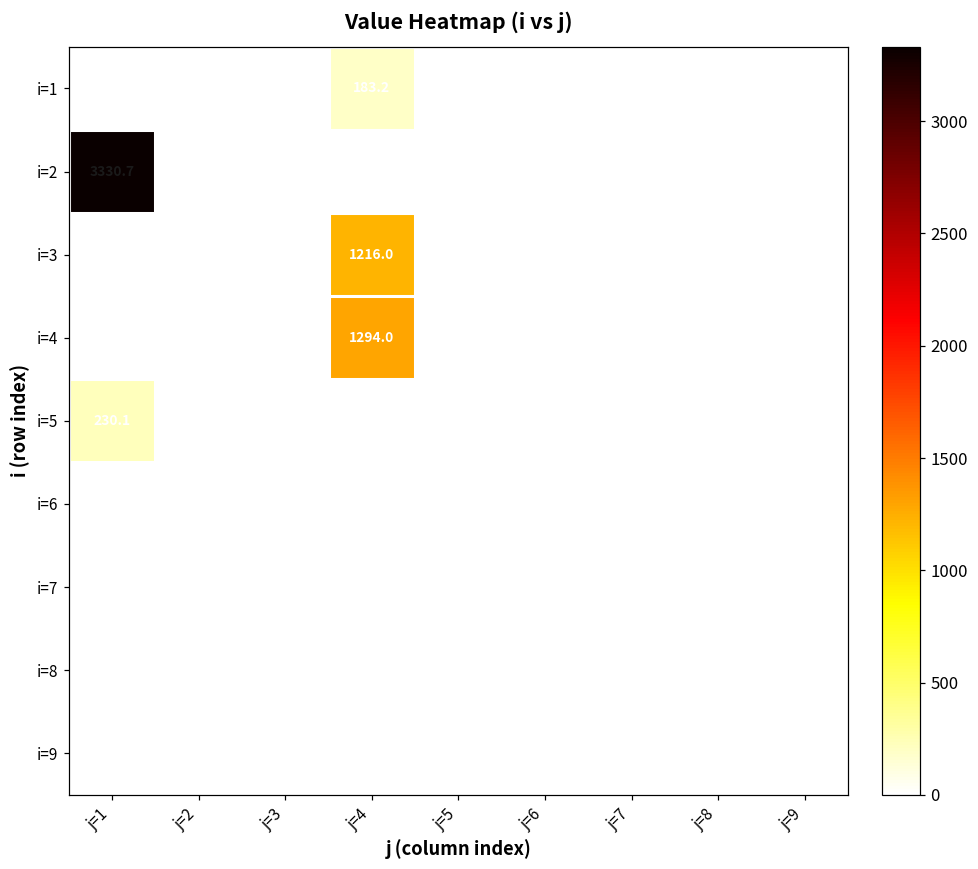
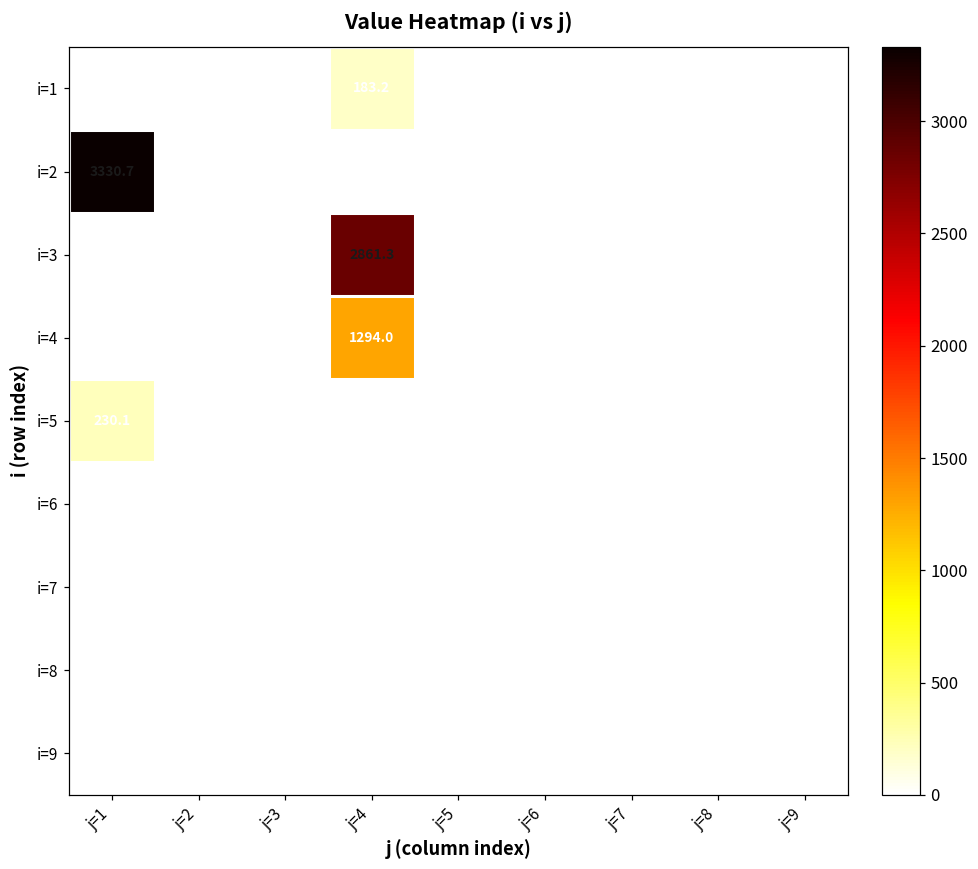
  {
    "i=1": {
      "j=4": 183.2
    },
    "i=3": {
-     "j=4": 1216.0
+     "j=4": 2861.3
    },
    "i=4": {
      "j=4": 1294.0
    },
    "i=5": {
      "j=1": 230.1
    }
  }
